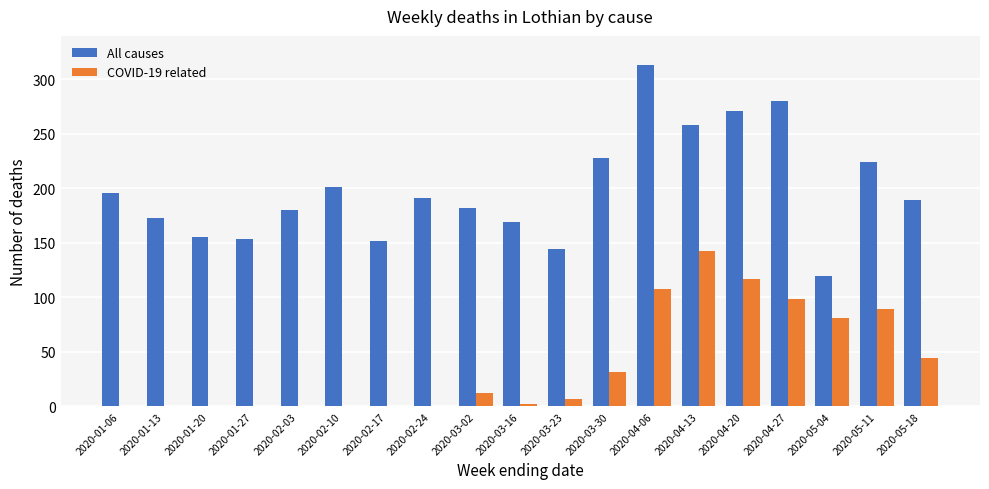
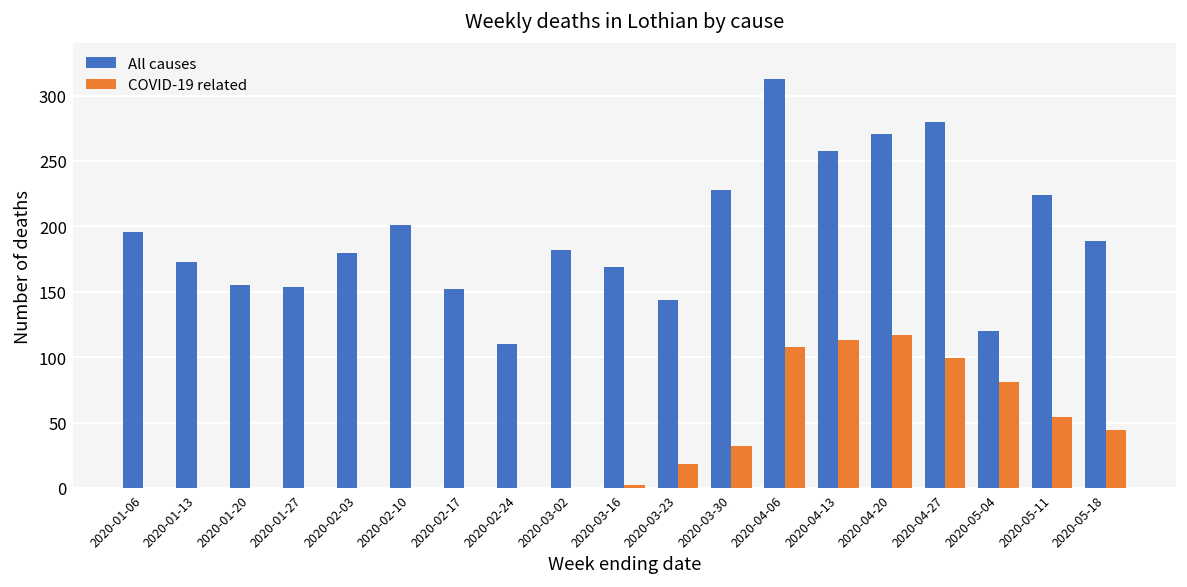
  {
    "All causes": {
      "2020-01-06": 196,
      "2020-01-13": 173,
      "2020-01-20": 155,
      "2020-01-27": 154,
      "2020-02-03": 180,
      "2020-02-10": 201,
      "2020-02-17": 152,
-     "2020-02-24": 191,
+     "2020-02-24": 110,
      "2020-03-02": 182,
      "2020-03-16": 169,
      "2020-03-23": 144,
      "2020-03-30": 228,
      "2020-04-06": 313,
      "2020-04-13": 258,
      "2020-04-20": 271,
      "2020-04-27": 280,
      "2020-05-04": 120,
      "2020-05-11": 224,
      "2020-05-18": 189
    },
    "COVID-19 related": {
      "2020-01-06": 0,
      "2020-01-13": 0,
      "2020-01-20": 0,
      "2020-01-27": 0,
      "2020-02-03": 0,
      "2020-02-10": 0,
      "2020-02-17": 0,
      "2020-02-24": 0,
-     "2020-03-02": 12,
-     "2020-03-23": 7,
+     "2020-03-02": 0,
+     "2020-03-23": 18,
      "2020-03-30": 32,
      "2020-04-06": 108,
-     "2020-04-13": 143,
+     "2020-04-13": 113,
      "2020-04-20": 117,
      "2020-04-27": 99,
      "2020-05-04": 81,
-     "2020-05-11": 89,
+     "2020-05-11": 54,
      "2020-05-18": 44
    }
  }
